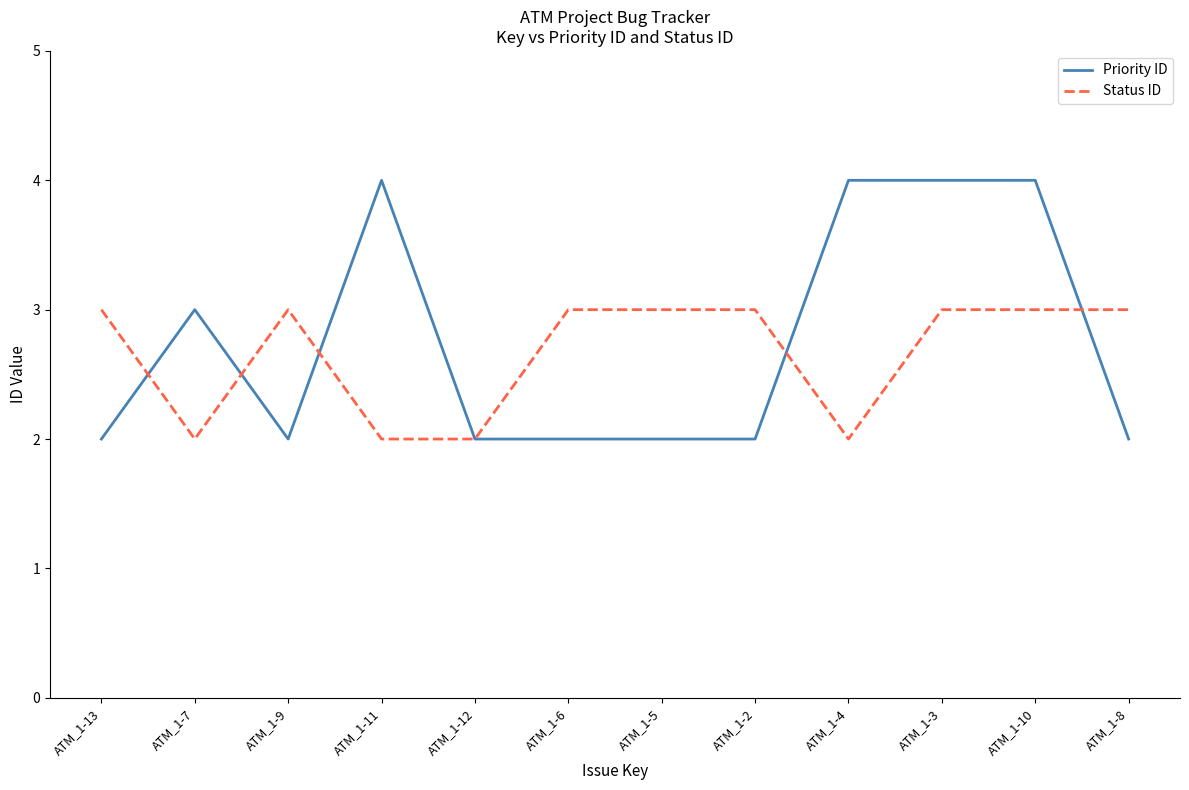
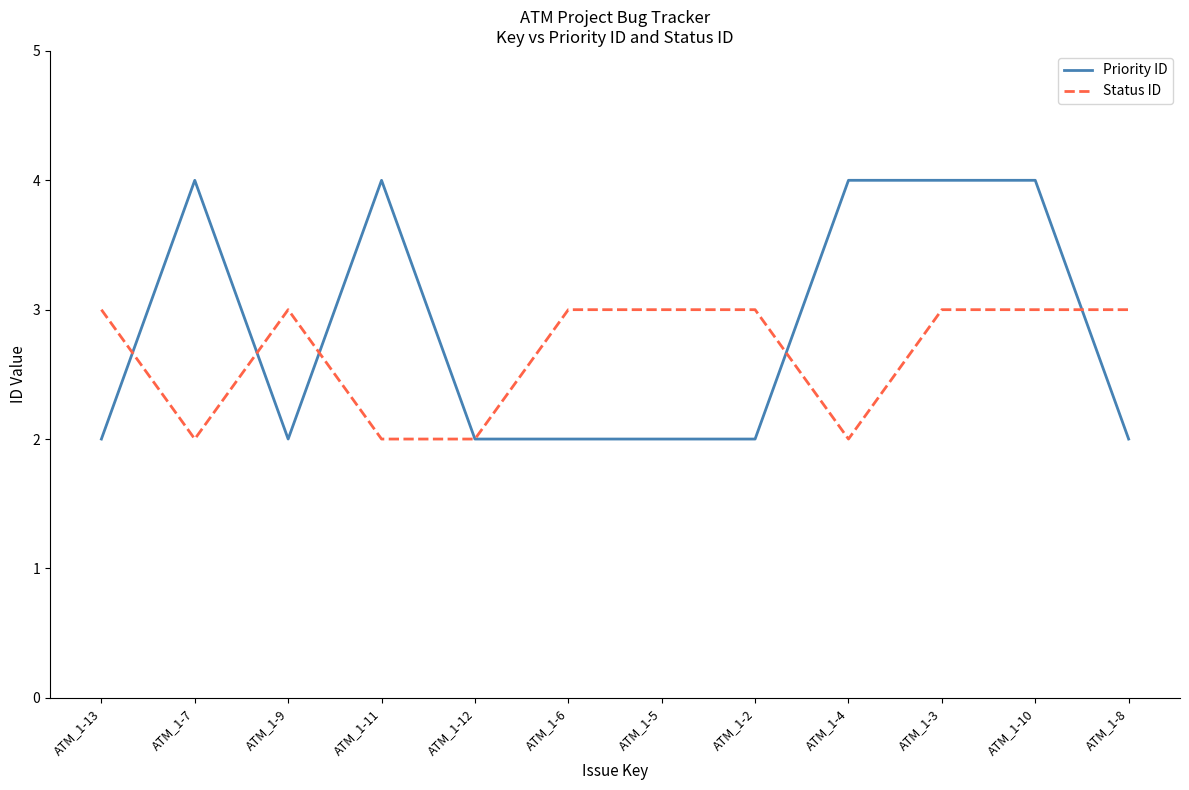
  {
    "Priority ID": {
      "ATM_1-13": 2,
-     "ATM_1-7": 3,
+     "ATM_1-7": 4,
      "ATM_1-9": 2,
      "ATM_1-11": 4,
      "ATM_1-6": 2,
      "ATM_1-5": 2,
      "ATM_1-2": 2,
      "ATM_1-4": 4,
      "ATM_1-3": 4,
      "ATM_1-10": 4,
      "ATM_1-8": 2
    },
    "Status ID": {
      "ATM_1-13": 3,
      "ATM_1-7": 2,
      "ATM_1-9": 3,
      "ATM_1-11": 2,
      "ATM_1-6": 3,
      "ATM_1-5": 3,
      "ATM_1-2": 3,
      "ATM_1-4": 2,
      "ATM_1-3": 3,
      "ATM_1-10": 3,
      "ATM_1-8": 3
    }
  }
